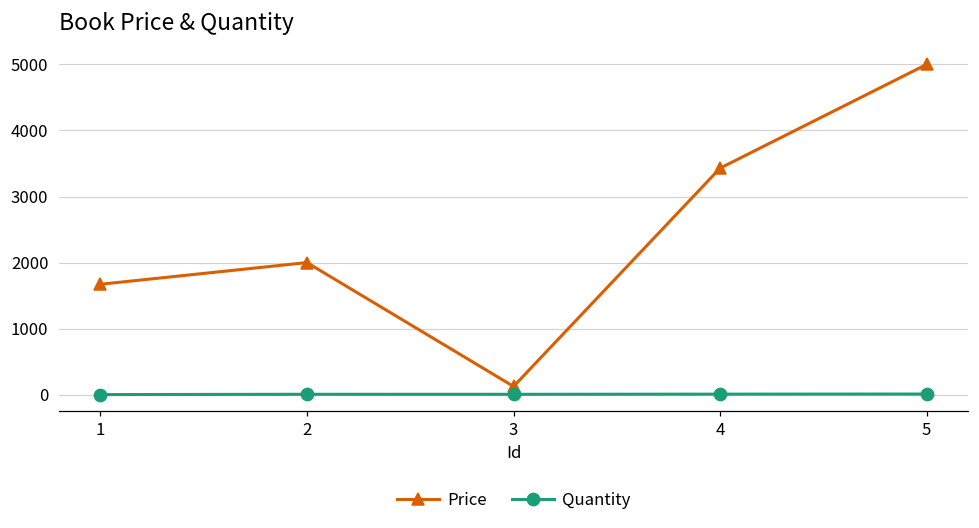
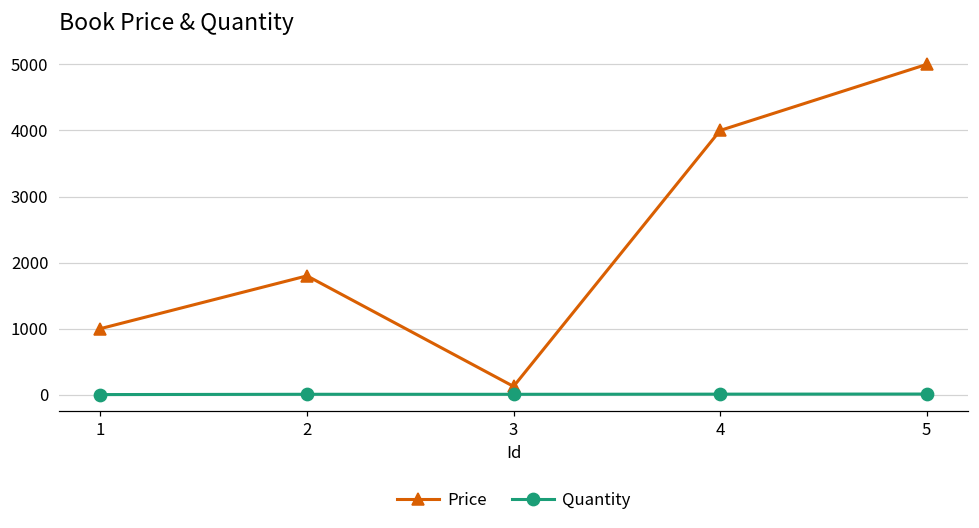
  {
    "Price": {
-     "1": 1700,
-     "2": 2000,
+     "1": 1000,
+     "2": 1800,
      "3": 100,
-     "4": 3400,
+     "4": 4000,
      "5": 5000
    },
    "Quantity": {
      "1": 0,
      "2": 0,
      "3": 0,
      "4": 0,
      "5": 0
    }
  }
